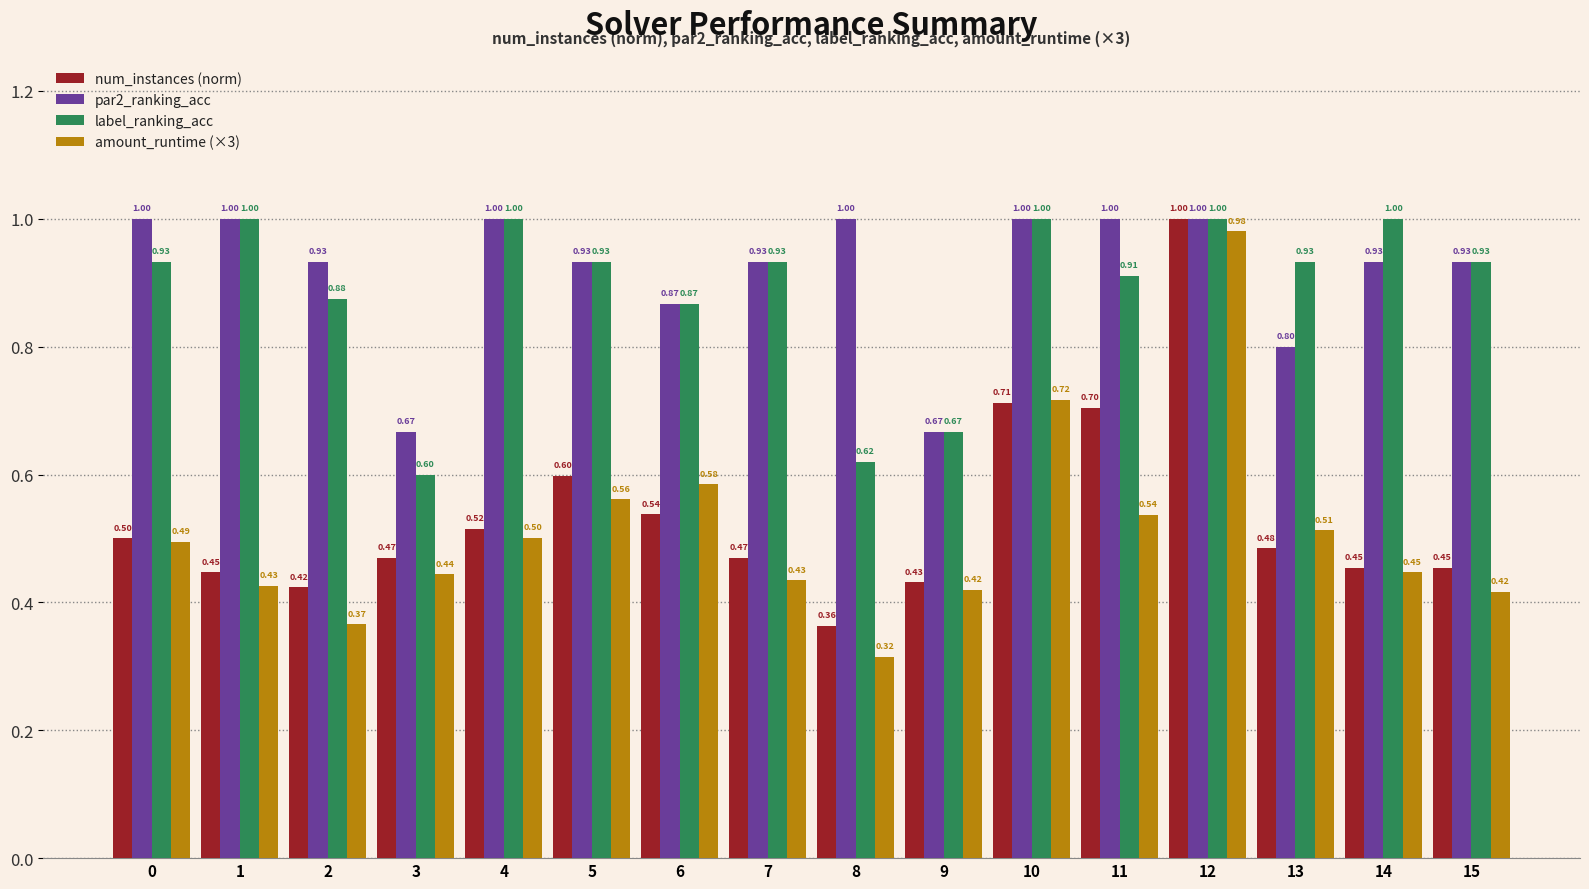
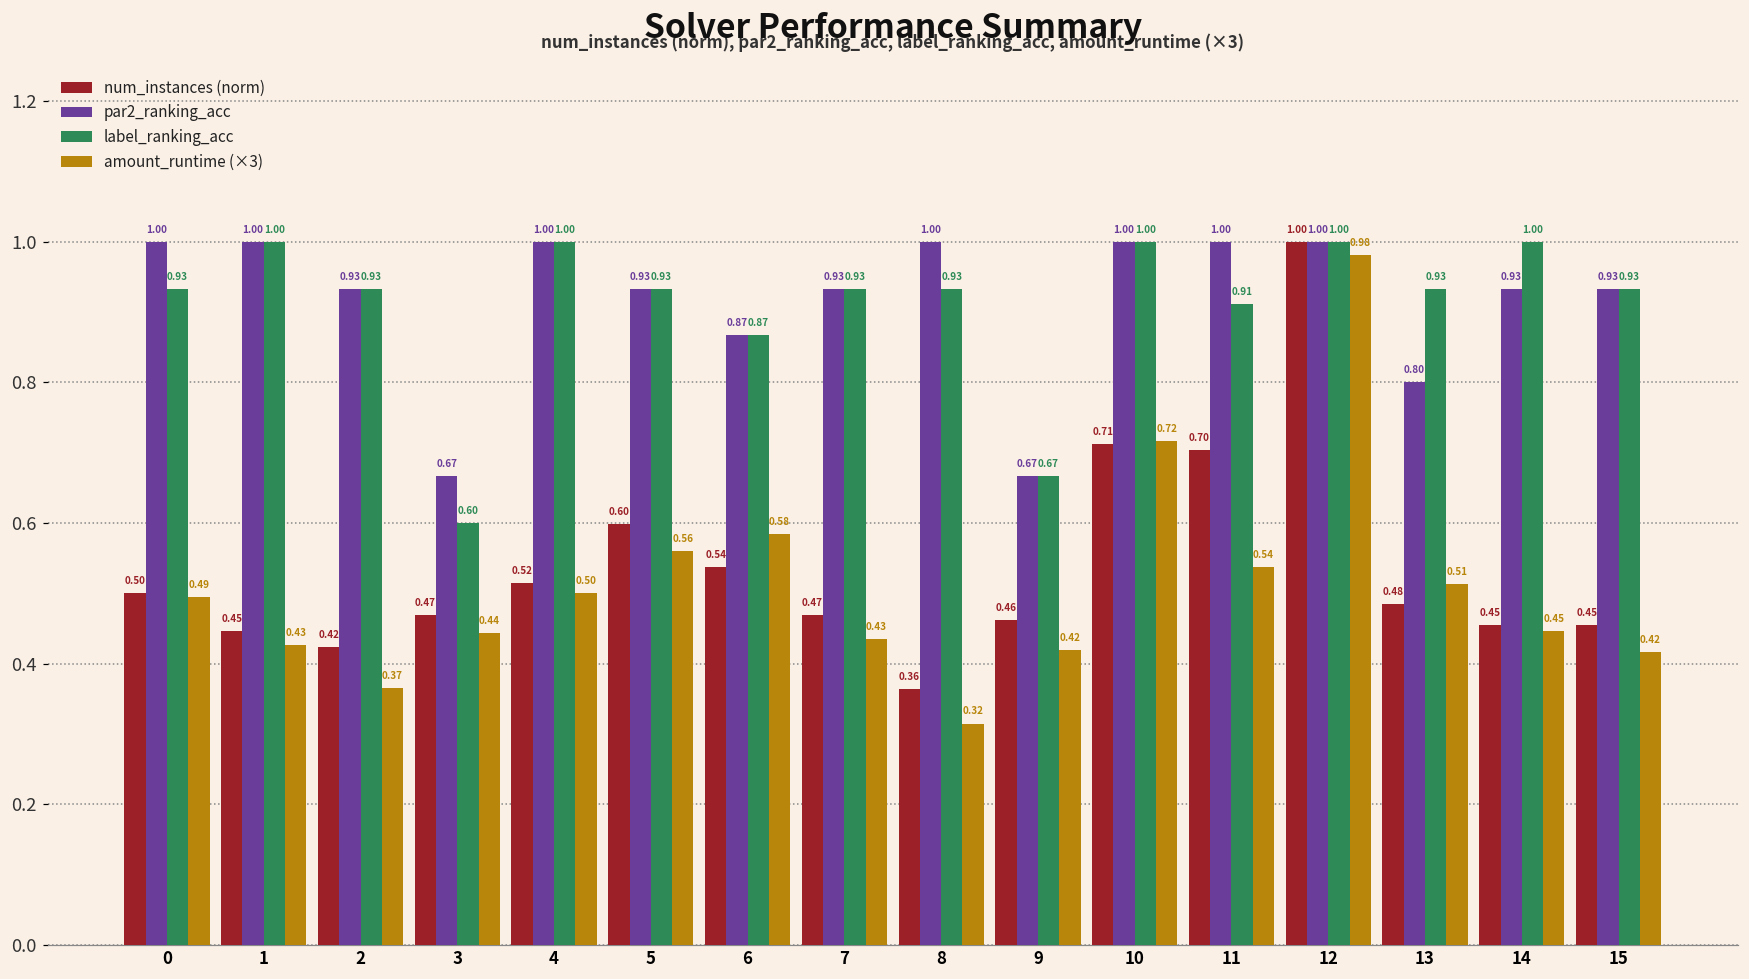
  {
    "num_instances (norm)": {
      "0": 0.50,
      "1": 0.45,
      "2": 0.42,
      "3": 0.47,
      "4": 0.52,
      "5": 0.60,
      "6": 0.54,
      "7": 0.47,
      "8": 0.36,
-     "9": 0.43,
+     "9": 0.46,
      "10": 0.71,
      "11": 0.70,
      "12": 1.00,
      "13": 0.48,
      "14": 0.45,
      "15": 0.45
    },
    "par2_ranking_acc": {
      "0": 1.00,
      "1": 1.00,
      "2": 0.93,
      "3": 0.67,
      "4": 1.00,
      "5": 0.93,
      "6": 0.87,
      "7": 0.93,
      "8": 1.00,
      "9": 0.67,
      "10": 1.00,
      "11": 1.00,
      "12": 1.00,
      "13": 0.80,
      "14": 0.93,
      "15": 0.93
    },
    "label_ranking_acc": {
      "0": 0.93,
      "1": 1.00,
-     "2": 0.88,
+     "2": 0.93,
      "3": 0.60,
      "4": 1.00,
      "5": 0.93,
      "6": 0.87,
      "7": 0.93,
-     "8": 0.62,
+     "8": 0.93,
      "9": 0.67,
      "10": 1.00,
      "11": 0.91,
      "12": 1.00,
      "13": 0.93,
      "14": 1.00,
      "15": 0.93
    },
    "amount_runtime (×3)": {
      "0": 0.49,
      "1": 0.43,
      "2": 0.37,
      "3": 0.44,
      "4": 0.50,
      "5": 0.56,
      "6": 0.58,
      "7": 0.43,
      "8": 0.32,
      "9": 0.42,
      "10": 0.72,
      "11": 0.54,
      "12": 0.98,
      "13": 0.51,
      "14": 0.45,
      "15": 0.42
    }
  }
